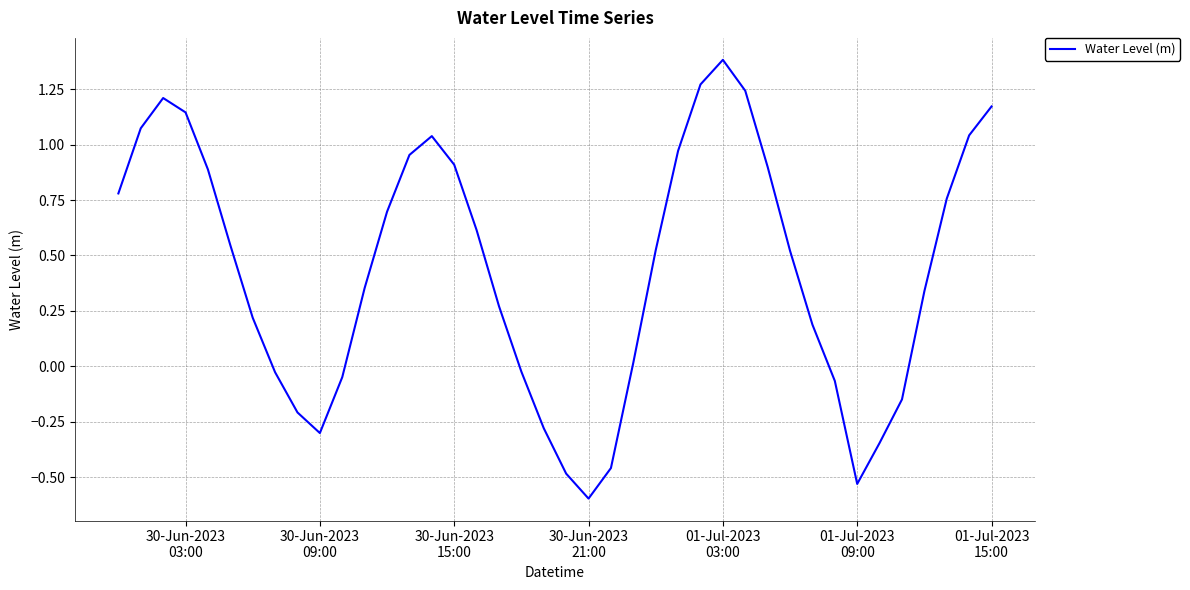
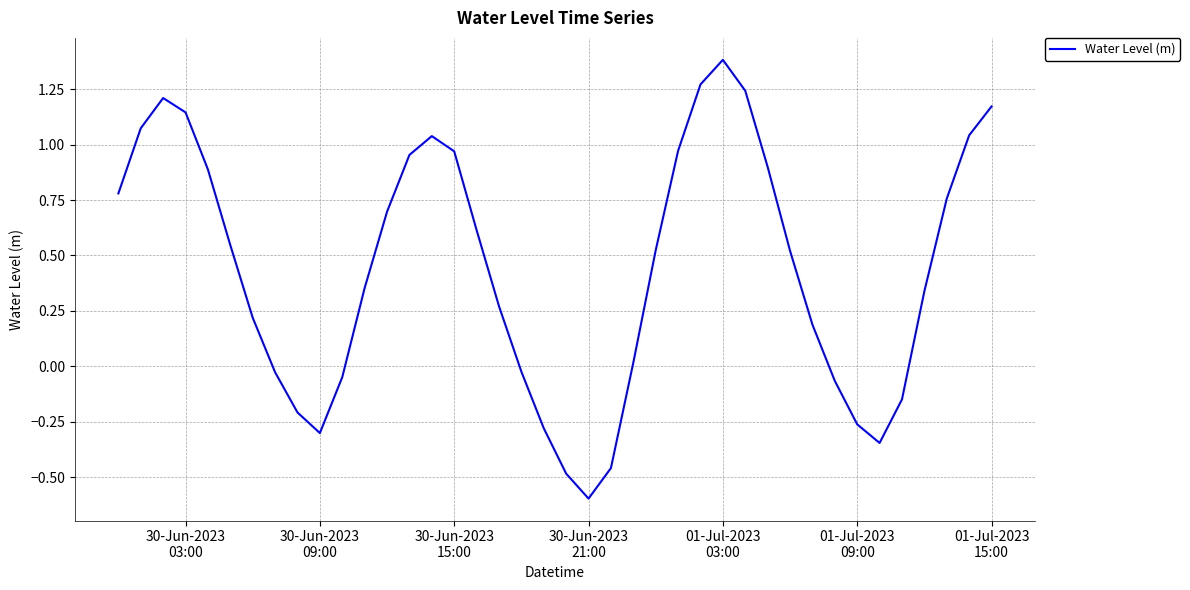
  {
    "30-Jun-2023 03:00": 1.15,
    "30-Jun-2023 09:00": -0.30,
-   "30-Jun-2023 15:00": 0.91,
+   "30-Jun-2023 15:00": 0.97,
    "30-Jun-2023 21:00": -0.60,
    "01-Jul-2023 03:00": 1.38,
-   "01-Jul-2023 09:00": -0.53,
+   "01-Jul-2023 09:00": -0.26,
    "01-Jul-2023 15:00": 1.17
  }
